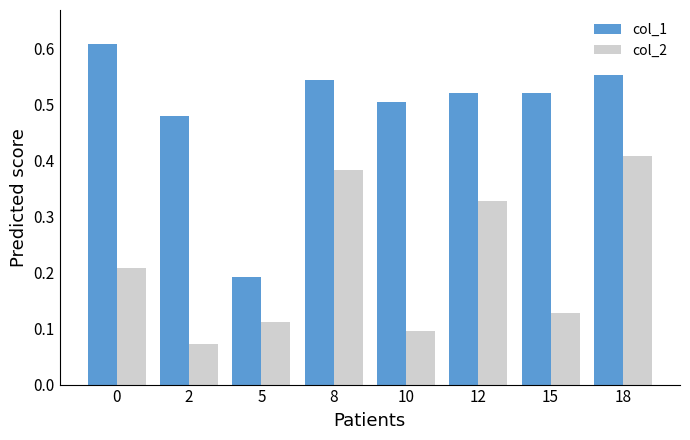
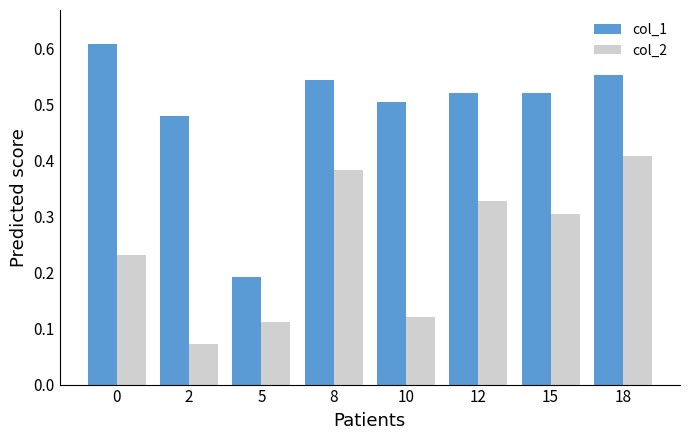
  {
    "col_1": {
      "0": 0.61,
      "2": 0.48,
      "5": 0.19,
      "8": 0.54,
      "10": 0.50,
      "12": 0.52,
      "15": 0.52,
      "18": 0.55
    },
    "col_2": {
-     "0": 0.21,
+     "0": 0.23,
      "2": 0.07,
      "5": 0.11,
      "8": 0.38,
-     "10": 0.10,
+     "10": 0.12,
      "12": 0.33,
-     "15": 0.13,
+     "15": 0.30,
      "18": 0.41
    }
  }
